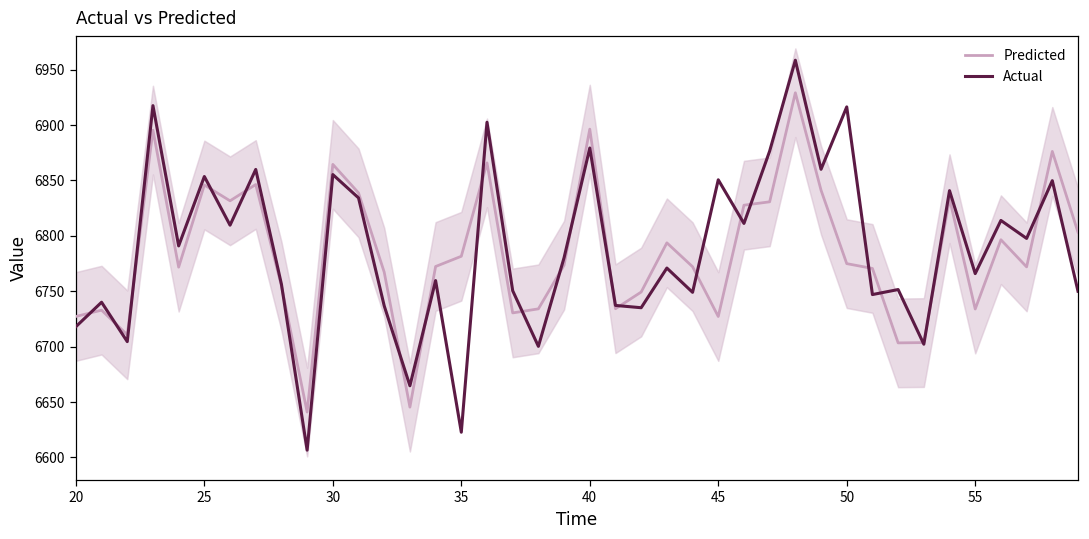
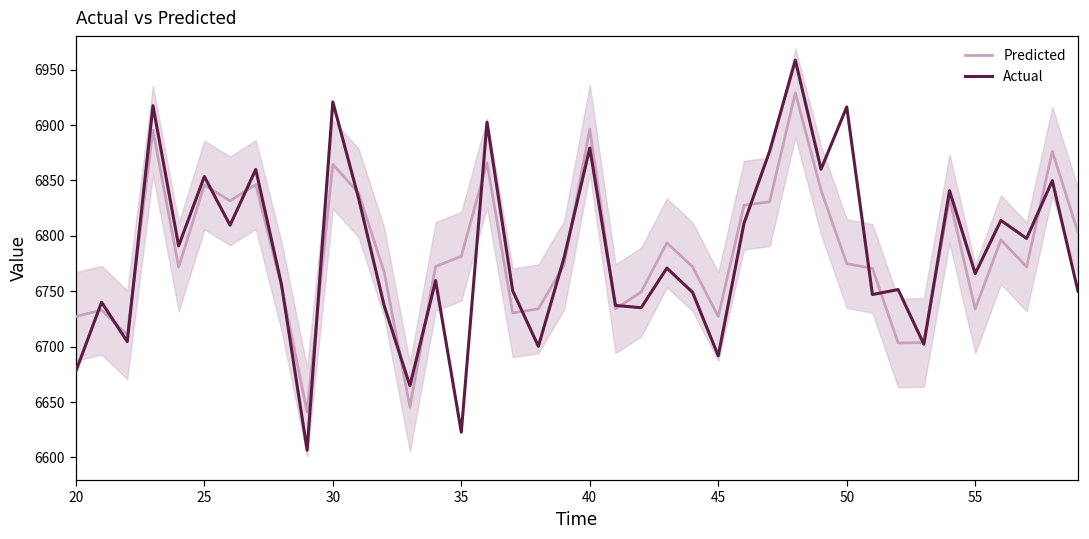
  {
    "Actual": {
-     "20": 6718,
+     "20": 6678,
      "25": 6854,
-     "30": 6855,
+     "30": 6921,
      "35": 6623,
      "40": 6879,
-     "45": 6851,
+     "45": 6692,
      "50": 6916,
      "55": 6766
    }
  }
